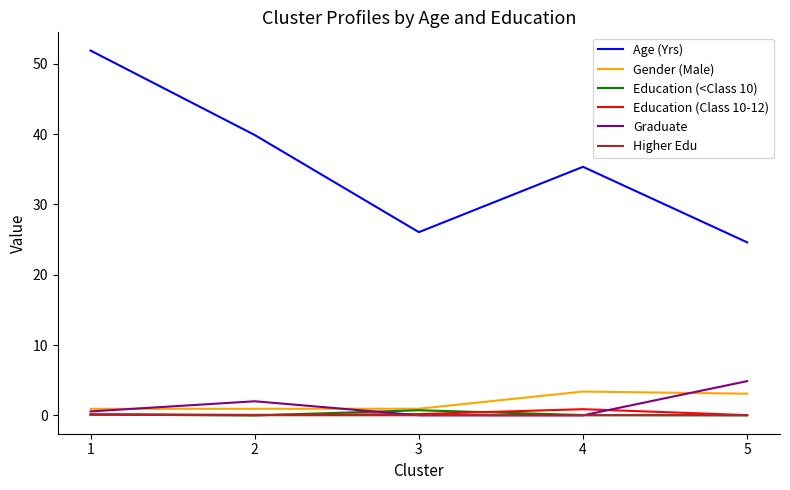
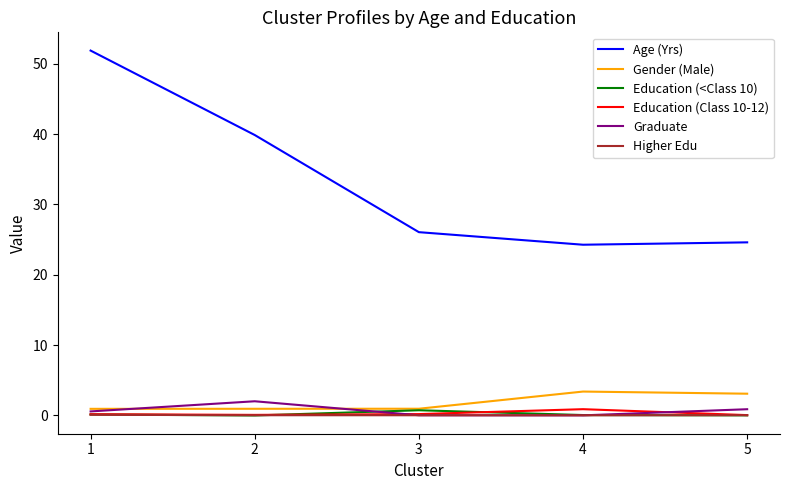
  {
    "Age (Yrs)": {
      "1": 52,
      "2": 40,
      "3": 26,
-     "4": 35,
+     "4": 24,
      "5": 25
    },
    "Gender (Male)": {
      "1": 1,
      "2": 1,
      "4": 3,
      "5": 3
    },
    "Education (Class 10-12)": {
      "4": 1
    },
    "Graduate": {
      "1": 1,
      "2": 2,
-     "5": 5
+     "5": 1
    }
  }
